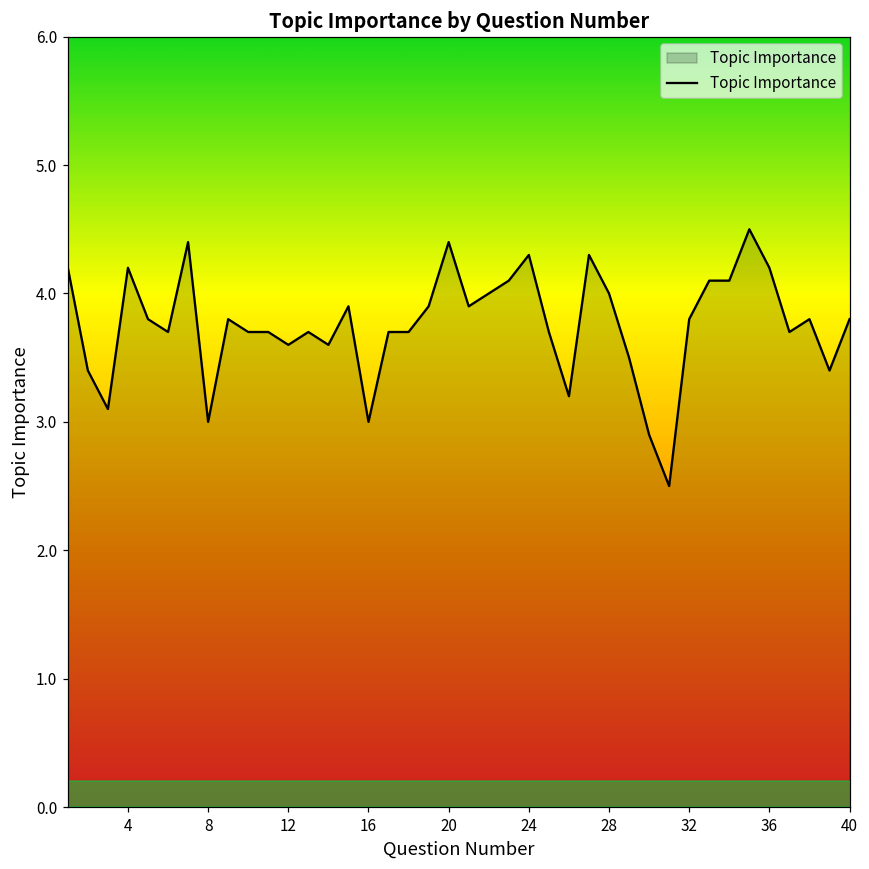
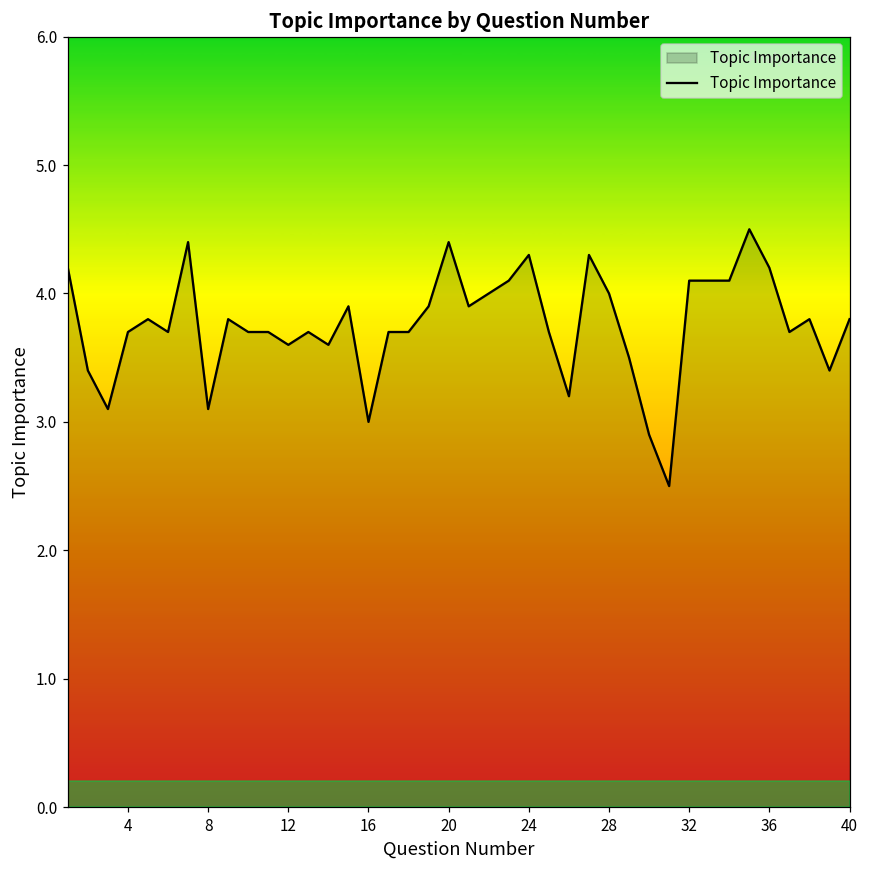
  {
-   "4": 4.2,
-   "8": 3.0,
+   "4": 3.7,
+   "8": 3.1,
    "12": 3.6,
    "16": 3.0,
    "20": 4.4,
    "24": 4.3,
    "28": 4.0,
-   "32": 3.8,
+   "32": 4.1,
    "36": 4.2,
    "40": 3.8
  }
